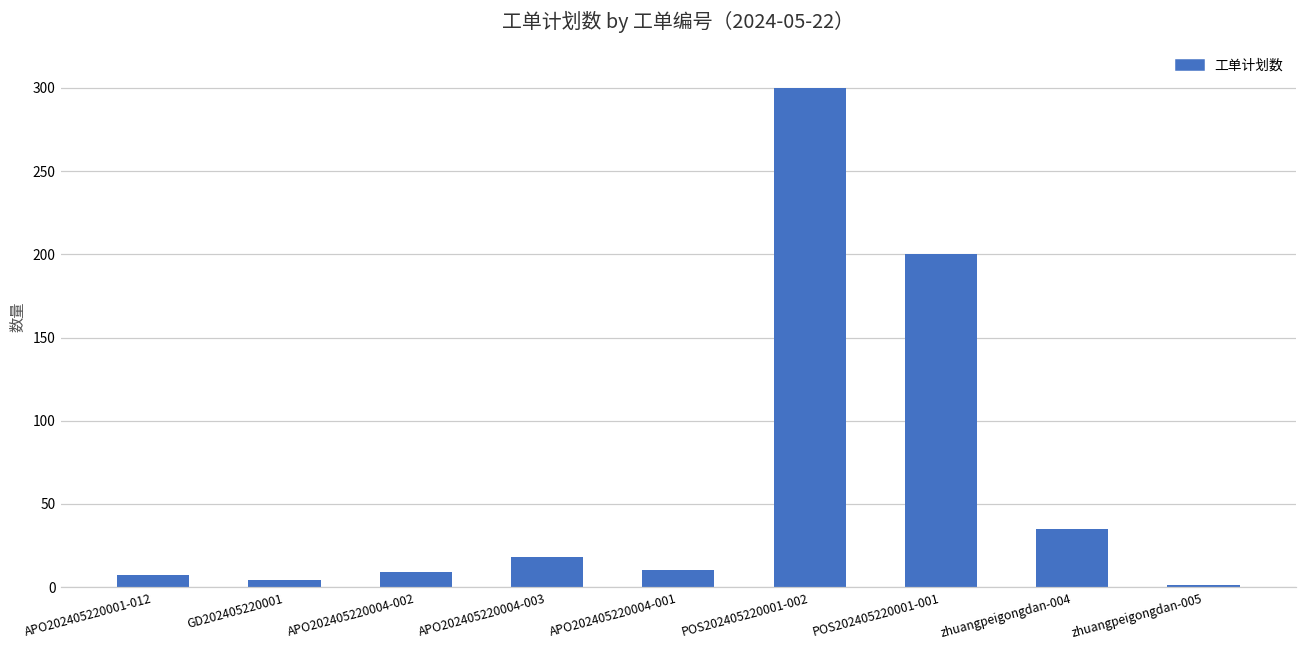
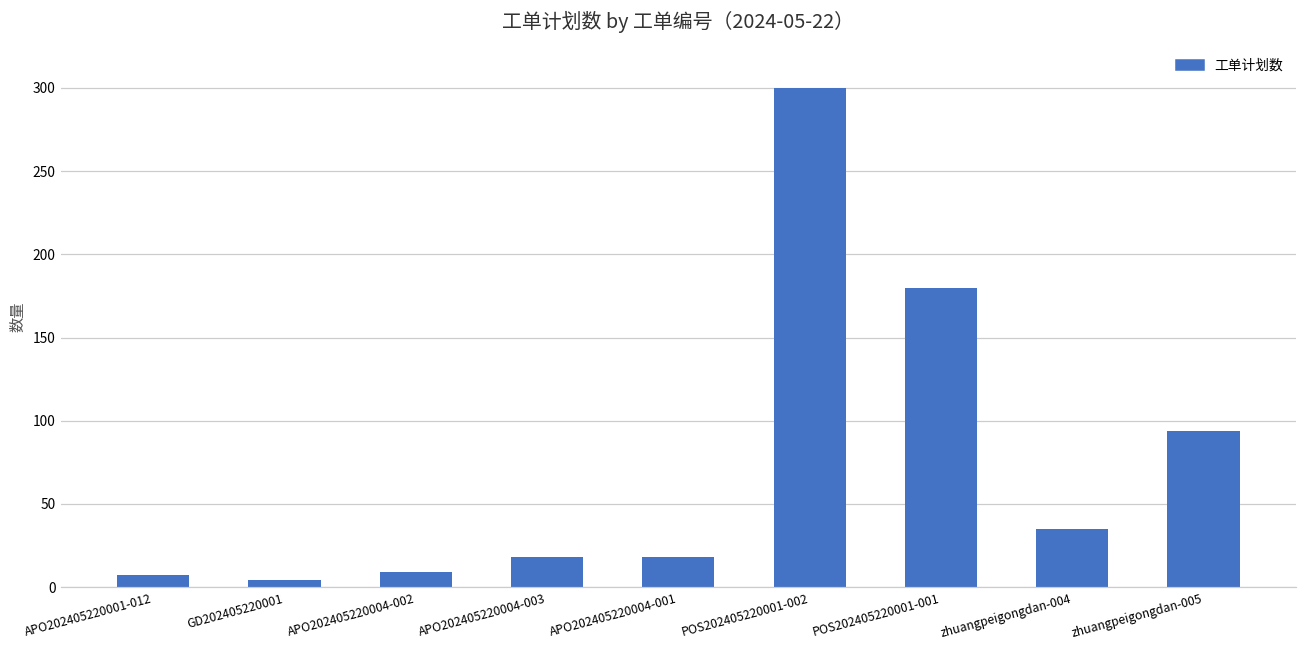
  {
    "APO202405220001-012": 7,
    "GD202405220001": 4,
    "APO202405220004-002": 9,
    "APO202405220004-003": 18,
-   "APO202405220004-001": 10,
+   "APO202405220004-001": 18,
    "POS202405220001-002": 300,
-   "POS202405220001-001": 200,
+   "POS202405220001-001": 180,
    "zhuangpeigongdan-004": 35,
-   "zhuangpeigongdan-005": 1
+   "zhuangpeigongdan-005": 94
  }
